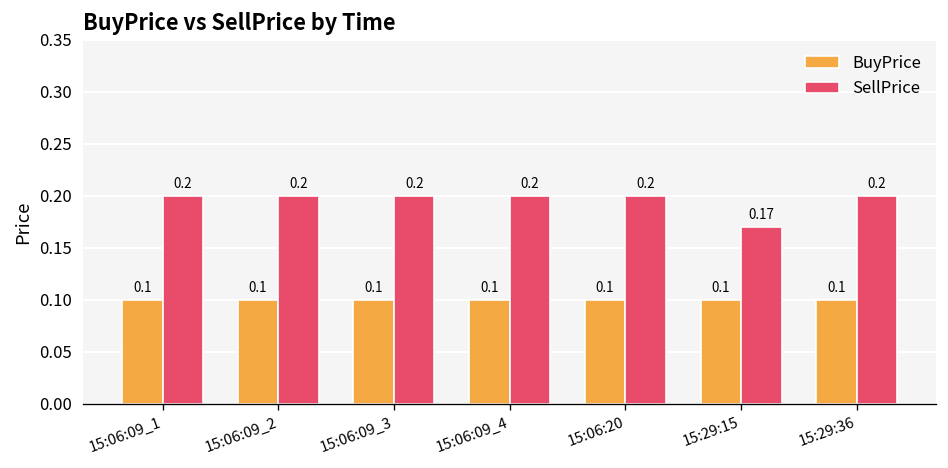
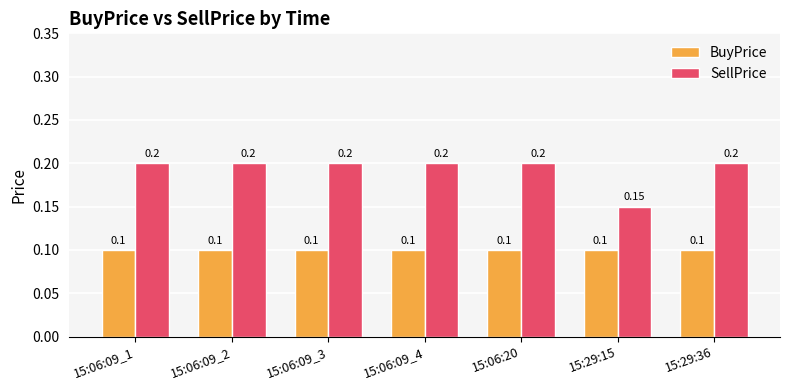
  {
    "BuyPrice": {
      "15:06:09_1": 0.1,
      "15:06:09_2": 0.1,
      "15:06:09_3": 0.1,
      "15:06:09_4": 0.1,
      "15:06:20": 0.1,
      "15:29:15": 0.1,
      "15:29:36": 0.1
    },
    "SellPrice": {
      "15:06:09_1": 0.2,
      "15:06:09_2": 0.2,
      "15:06:09_3": 0.2,
      "15:06:09_4": 0.2,
      "15:06:20": 0.2,
-     "15:29:15": 0.17,
+     "15:29:15": 0.15,
      "15:29:36": 0.2
    }
  }
